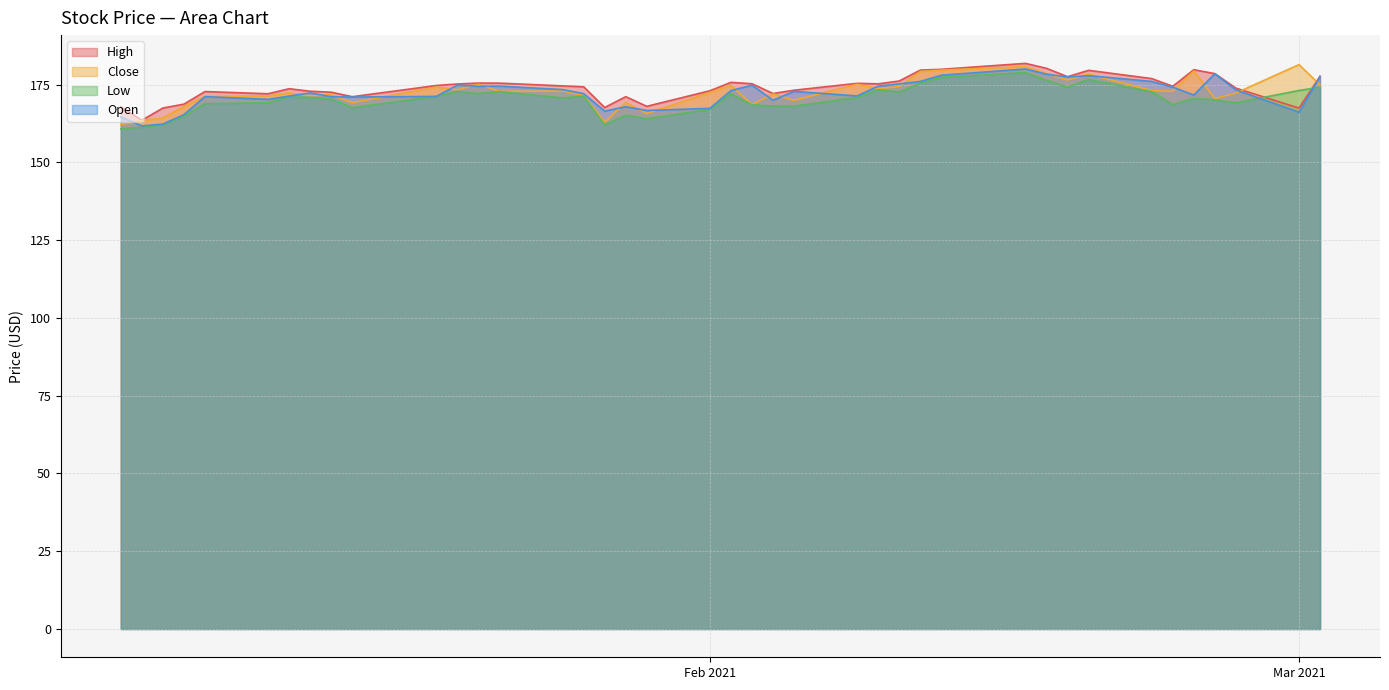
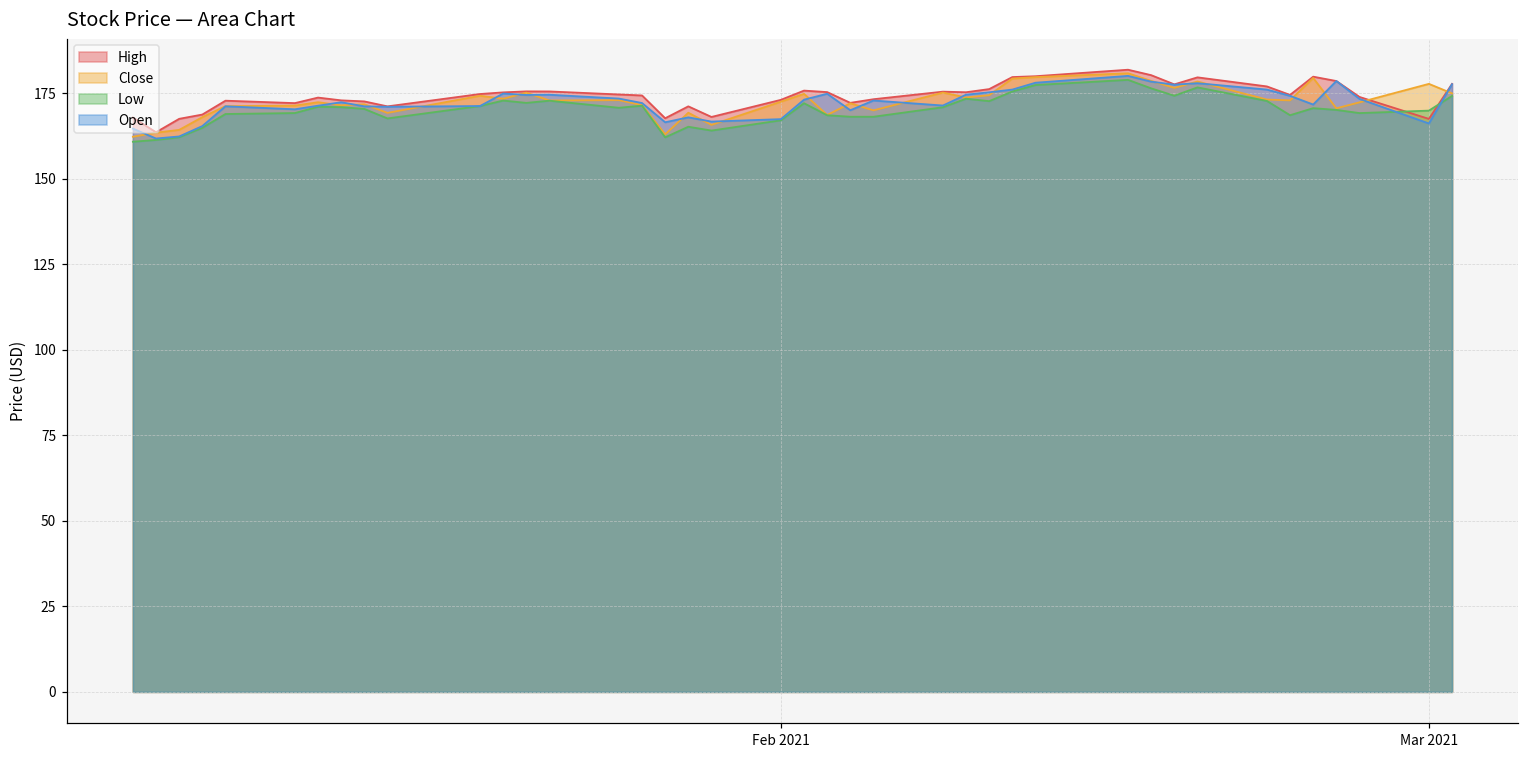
  {
    "High": {
      "Mar 2021": 167
    },
    "Close": {
-     "Mar 2021": 181
+     "Mar 2021": 178
    },
    "Low": {
-     "Mar 2021": 173
+     "Mar 2021": 170
    },
    "Open": {
      "Mar 2021": 166
    }
  }
